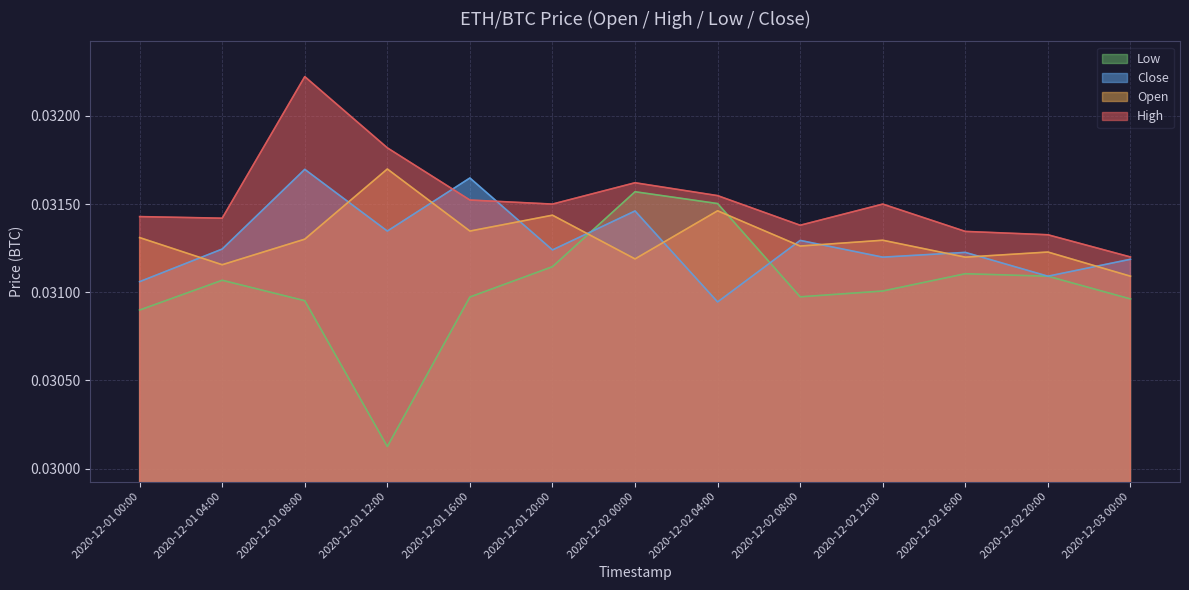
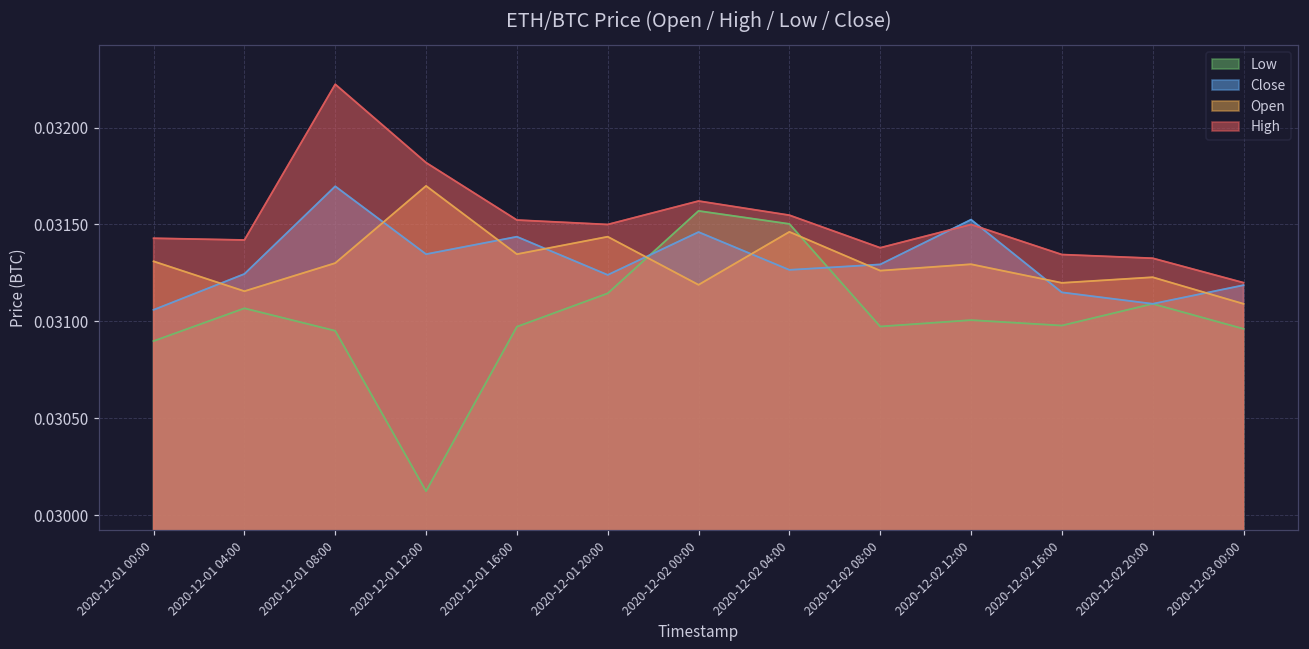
  {
    "Low": {
      "2020-12-01 00:00": 0.03090,
      "2020-12-01 04:00": 0.03107,
      "2020-12-01 08:00": 0.03095,
      "2020-12-01 12:00": 0.03013,
      "2020-12-01 16:00": 0.03097,
      "2020-12-01 20:00": 0.03115,
      "2020-12-02 00:00": 0.03157,
      "2020-12-02 04:00": 0.03150,
      "2020-12-02 08:00": 0.03097,
      "2020-12-02 12:00": 0.03101,
-     "2020-12-02 16:00": 0.03111,
+     "2020-12-02 16:00": 0.03098,
      "2020-12-03 00:00": 0.03096
    },
    "Close": {
      "2020-12-01 00:00": 0.03106,
      "2020-12-01 04:00": 0.03125,
      "2020-12-01 08:00": 0.03170,
      "2020-12-01 12:00": 0.03135,
-     "2020-12-01 16:00": 0.03165,
+     "2020-12-01 16:00": 0.03144,
      "2020-12-01 20:00": 0.03124,
      "2020-12-02 00:00": 0.03146,
-     "2020-12-02 04:00": 0.03095,
+     "2020-12-02 04:00": 0.03127,
      "2020-12-02 08:00": 0.03129,
-     "2020-12-02 12:00": 0.03120,
-     "2020-12-02 16:00": 0.03123
+     "2020-12-02 12:00": 0.03153,
+     "2020-12-02 16:00": 0.03115
    }
  }
